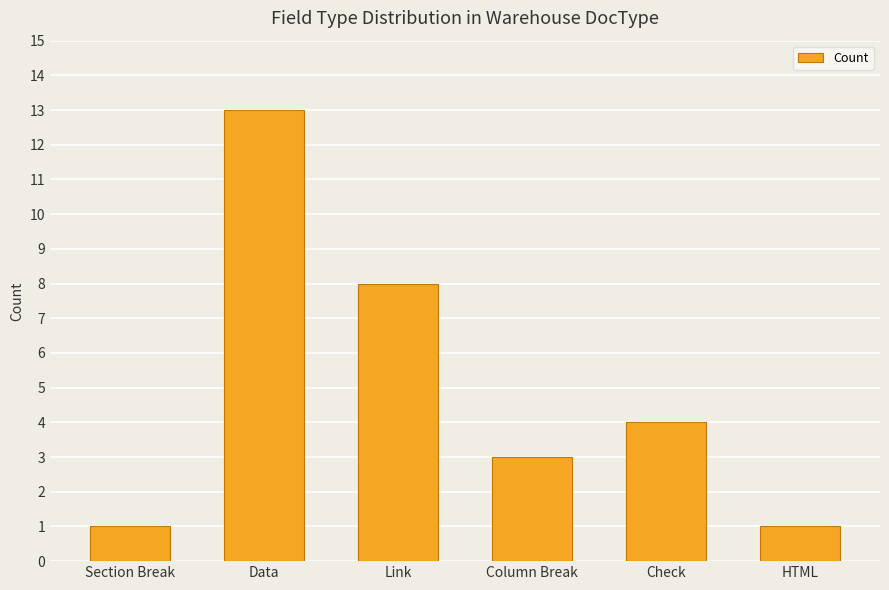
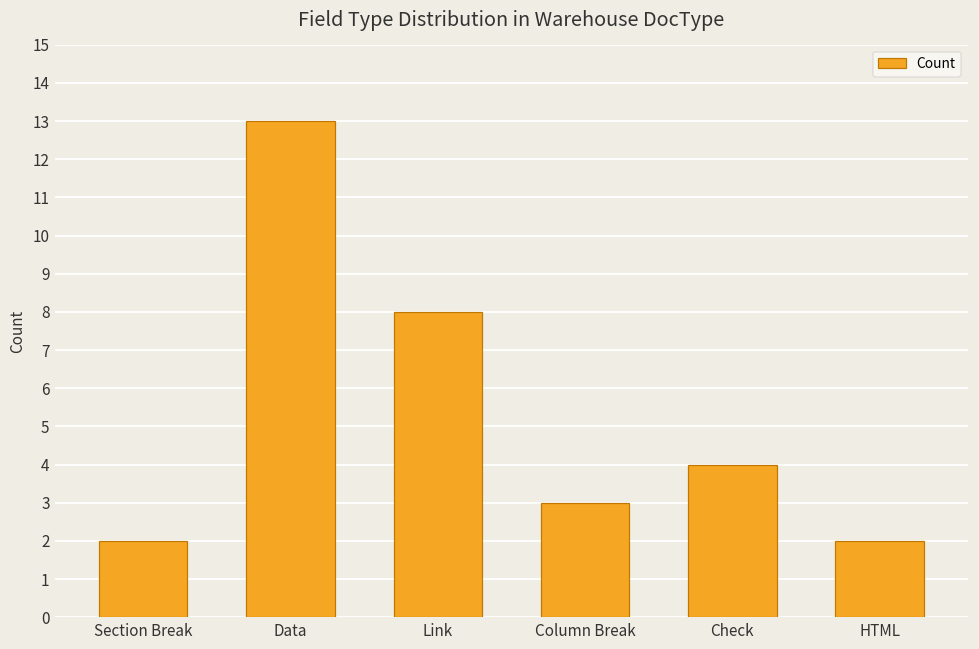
  {
-   "Section Break": 1,
+   "Section Break": 2,
    "Data": 13,
    "Link": 8,
    "Column Break": 3,
    "Check": 4,
-   "HTML": 1
+   "HTML": 2
  }
